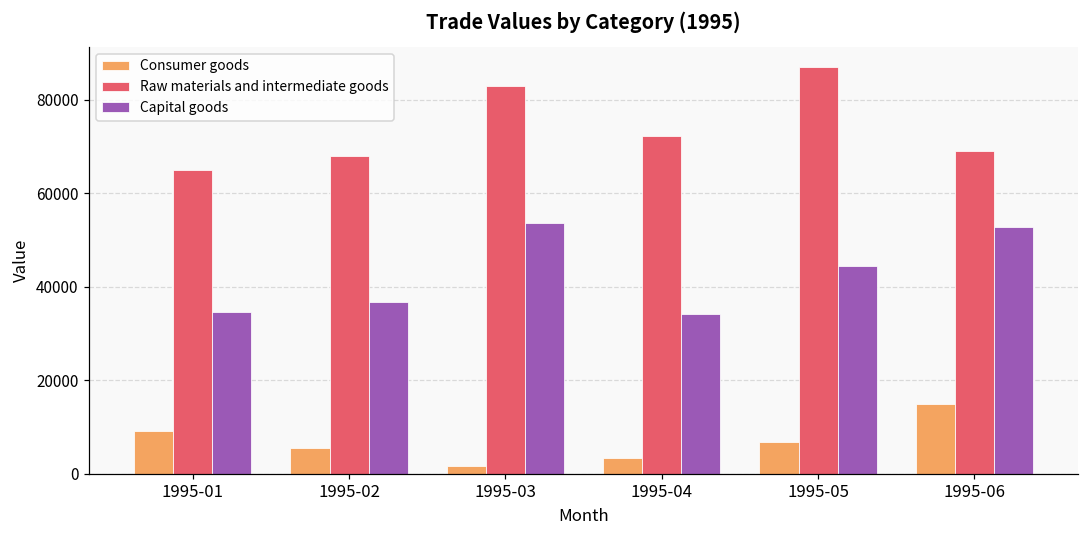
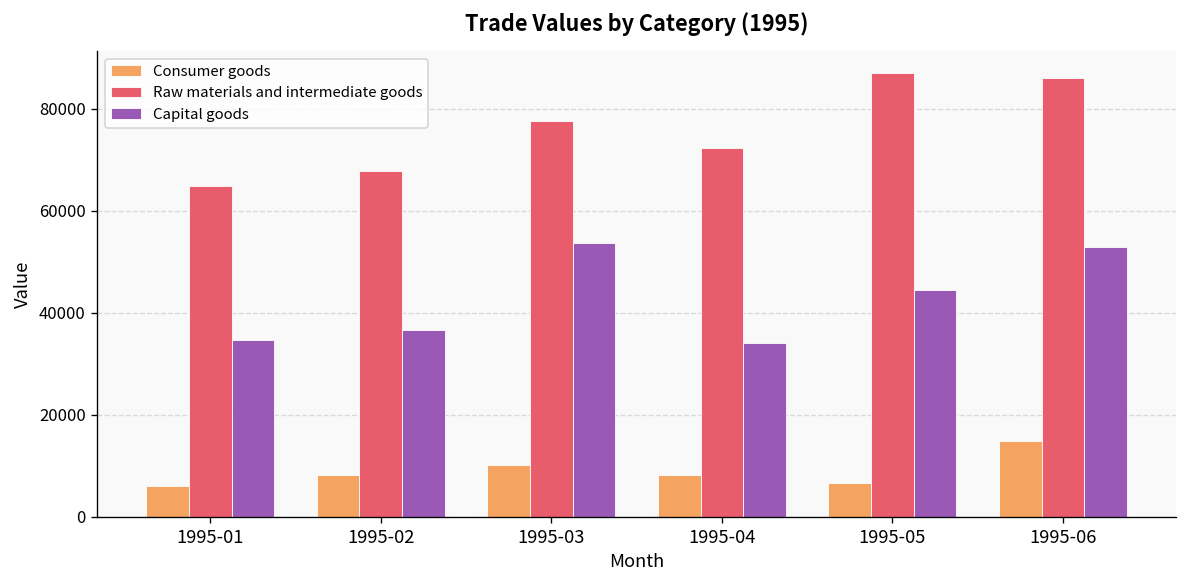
  {
    "Consumer goods": {
-     "1995-01": 9000,
-     "1995-02": 6000,
-     "1995-03": 2000,
-     "1995-04": 3000,
+     "1995-01": 6000,
+     "1995-02": 8000,
+     "1995-03": 10000,
+     "1995-04": 8000,
      "1995-05": 7000,
      "1995-06": 15000
    },
    "Raw materials and intermediate goods": {
      "1995-01": 65000,
      "1995-02": 68000,
-     "1995-03": 83000,
+     "1995-03": 78000,
      "1995-04": 72000,
      "1995-05": 87000,
-     "1995-06": 69000
+     "1995-06": 86000
    },
    "Capital goods": {
      "1995-01": 35000,
      "1995-02": 37000,
      "1995-03": 54000,
      "1995-04": 34000,
      "1995-05": 44000,
      "1995-06": 53000
    }
  }
